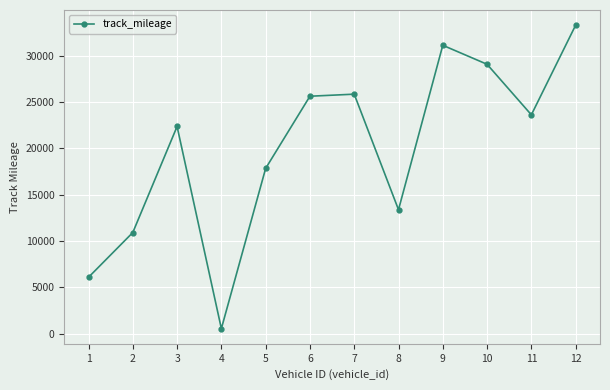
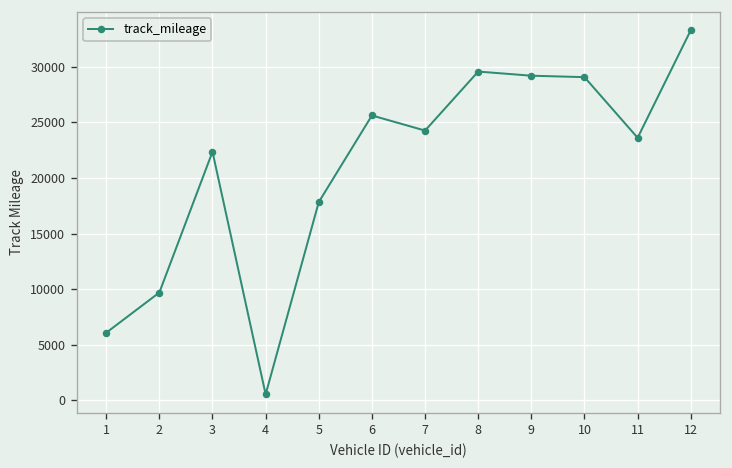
  {
    "1": 6000,
-   "2": 11000,
+   "2": 10000,
    "3": 22000,
    "4": 1000,
    "5": 18000,
    "6": 26000,
-   "7": 26000,
-   "8": 13000,
-   "9": 31000,
+   "7": 24000,
+   "8": 30000,
+   "9": 29000,
    "10": 29000,
    "11": 24000,
    "12": 33000
  }
